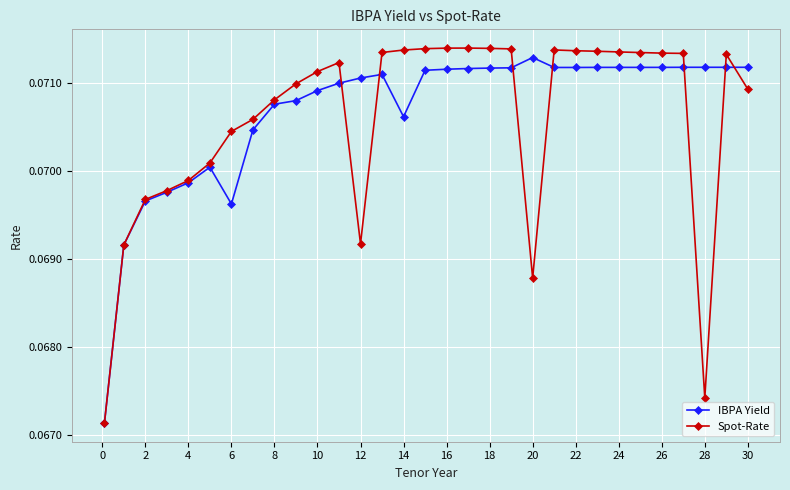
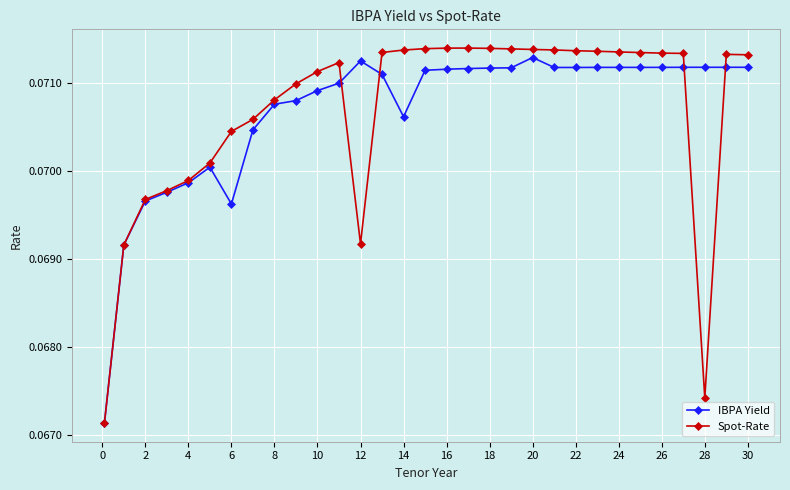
  {
    "IBPA Yield": {
      "6": 0.0696,
      "8": 0.0708,
      "10": 0.0709,
-     "12": 0.0711,
+     "12": 0.0713,
      "14": 0.0706,
      "16": 0.0712,
      "18": 0.0712,
      "20": 0.0713,
      "22": 0.0712,
      "24": 0.0712,
      "26": 0.0712,
      "28": 0.0712,
      "30": 0.0712
    },
    "Spot-Rate": {
      "6": 0.0705,
      "8": 0.0708,
      "10": 0.0711,
      "12": 0.0692,
      "14": 0.0714,
      "16": 0.0714,
      "18": 0.0714,
-     "20": 0.0688,
+     "20": 0.0714,
      "22": 0.0714,
      "24": 0.0714,
      "26": 0.0713,
      "28": 0.0674,
-     "30": 0.0709
+     "30": 0.0713
    }
  }
